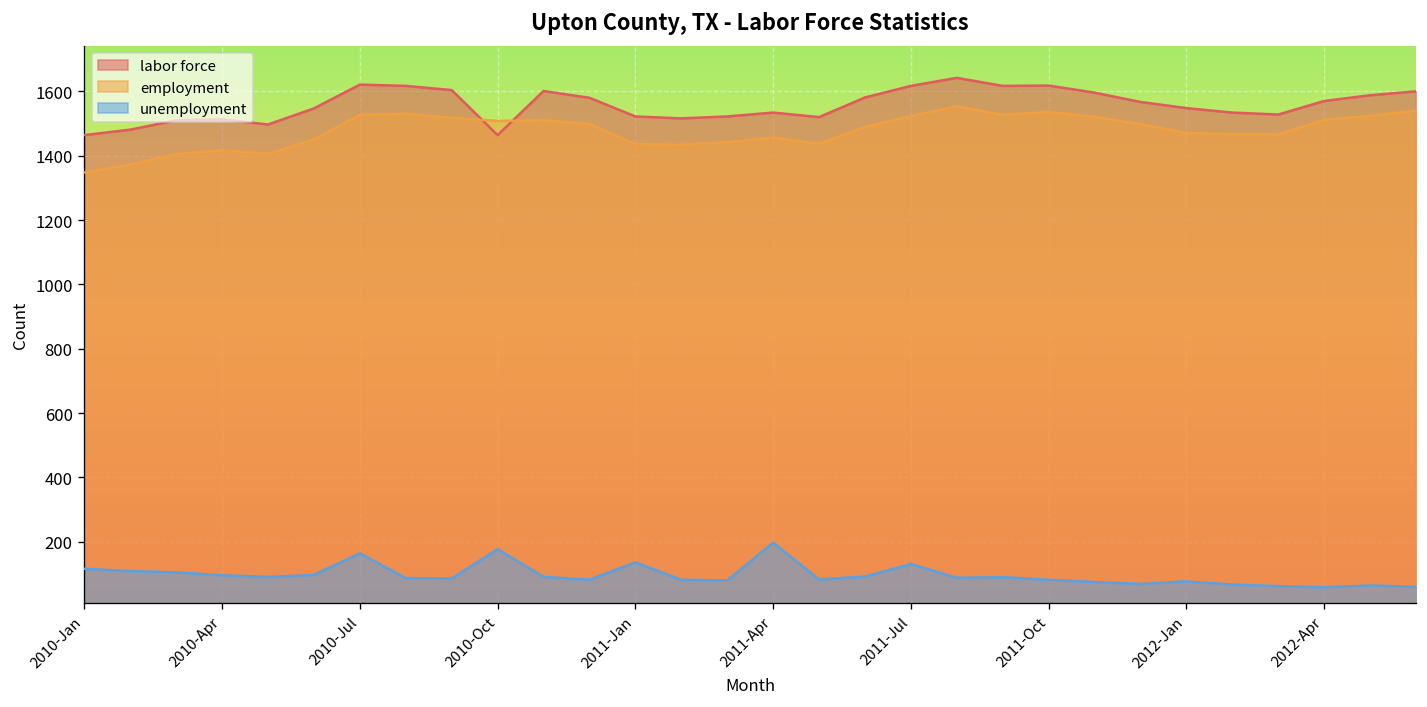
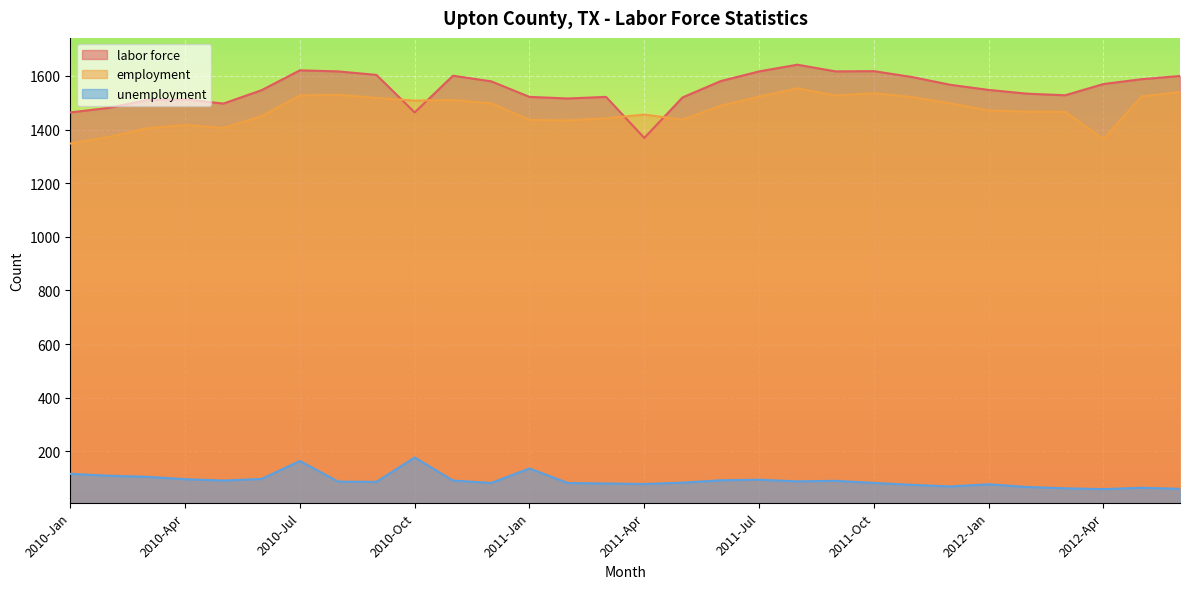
  {
    "labor force": {
      "2010-Jan": 1460,
      "2010-Jul": 1620,
      "2010-Oct": 1460,
      "2011-Jan": 1520,
-     "2011-Apr": 1530,
+     "2011-Apr": 1370,
      "2011-Jul": 1620,
      "2011-Oct": 1620,
      "2012-Jan": 1550,
      "2012-Apr": 1570
    },
    "employment": {
      "2010-Jan": 1350,
      "2010-Apr": 1420,
      "2010-Jul": 1530,
      "2010-Oct": 1510,
      "2011-Jan": 1440,
      "2011-Apr": 1460,
      "2011-Jul": 1520,
      "2011-Oct": 1540,
      "2012-Jan": 1470,
-     "2012-Apr": 1510
+     "2012-Apr": 1370
    },
    "unemployment": {
      "2010-Jan": 120,
      "2010-Apr": 100,
      "2010-Jul": 160,
      "2010-Oct": 180,
      "2011-Jan": 140,
-     "2011-Apr": 200,
-     "2011-Jul": 130,
+     "2011-Apr": 80,
+     "2011-Jul": 90,
      "2011-Oct": 80,
      "2012-Jan": 80,
      "2012-Apr": 60
    }
  }
